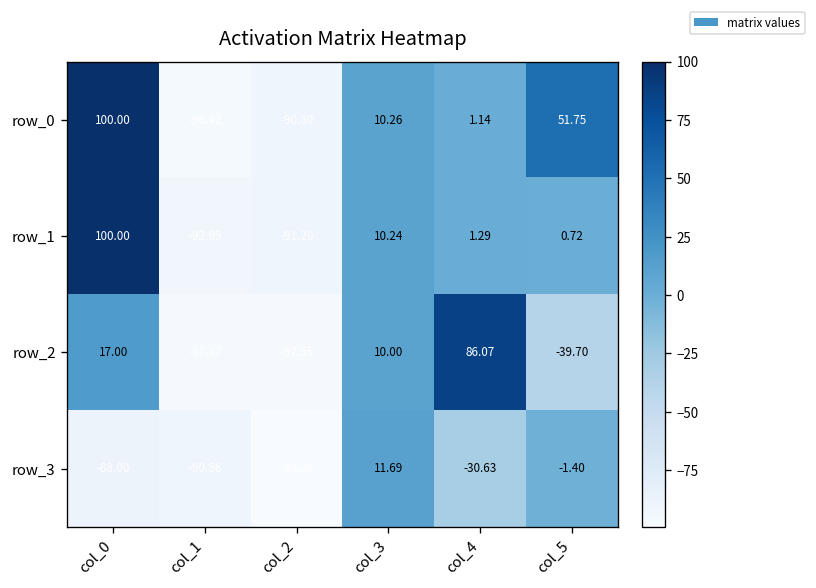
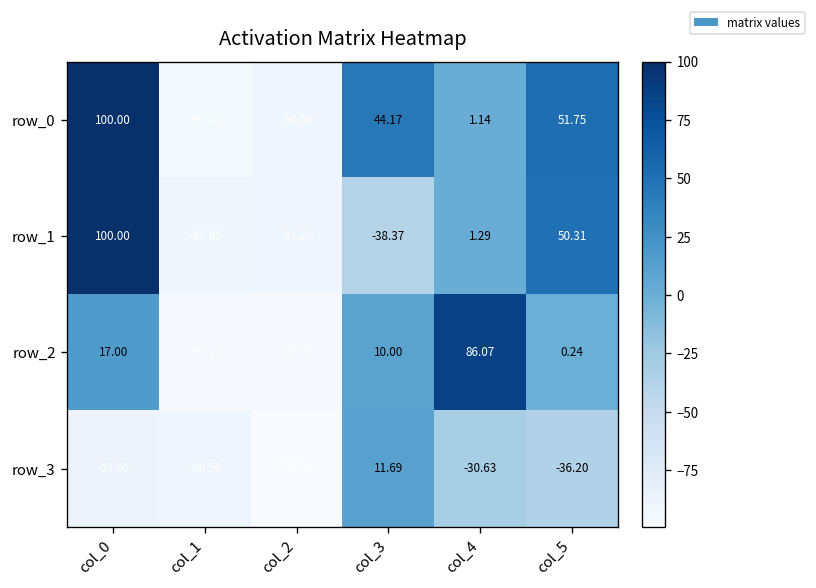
  {
    "row_0": {
      "col_0": 100.00,
-     "col_3": 10.26,
+     "col_3": 44.17,
      "col_4": 1.14,
      "col_5": 51.75
    },
    "row_1": {
      "col_0": 100.00,
-     "col_3": 10.24,
+     "col_3": -38.37,
      "col_4": 1.29,
-     "col_5": 0.72
+     "col_5": 50.31
    },
    "row_2": {
      "col_0": 17.00,
      "col_3": 10.00,
      "col_4": 86.07,
-     "col_5": -39.70
+     "col_5": 0.24
    },
    "row_3": {
      "col_3": 11.69,
      "col_4": -30.63,
-     "col_5": -1.40
+     "col_5": -36.20
    }
  }
